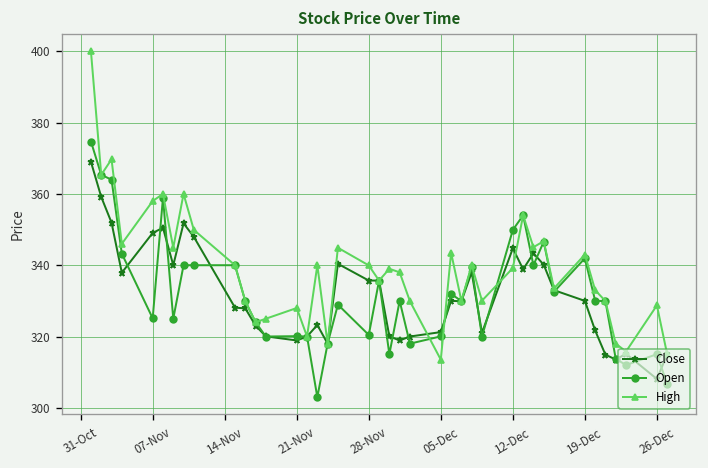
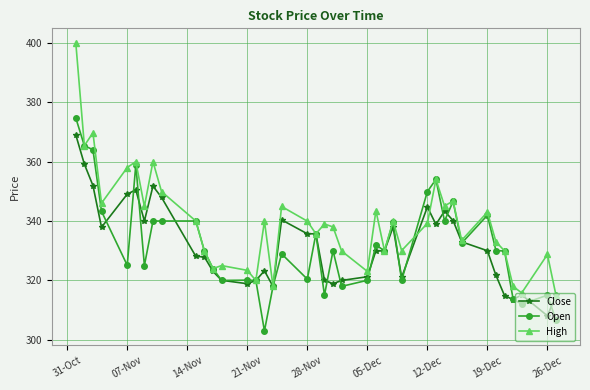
  {
    "High": {
      "07-Nov": 358,
-     "21-Nov": 328,
+     "21-Nov": 323,
      "28-Nov": 340,
-     "05-Dec": 314,
+     "05-Dec": 323,
      "12-Dec": 339,
      "19-Dec": 343,
      "26-Dec": 329
    }
  }
